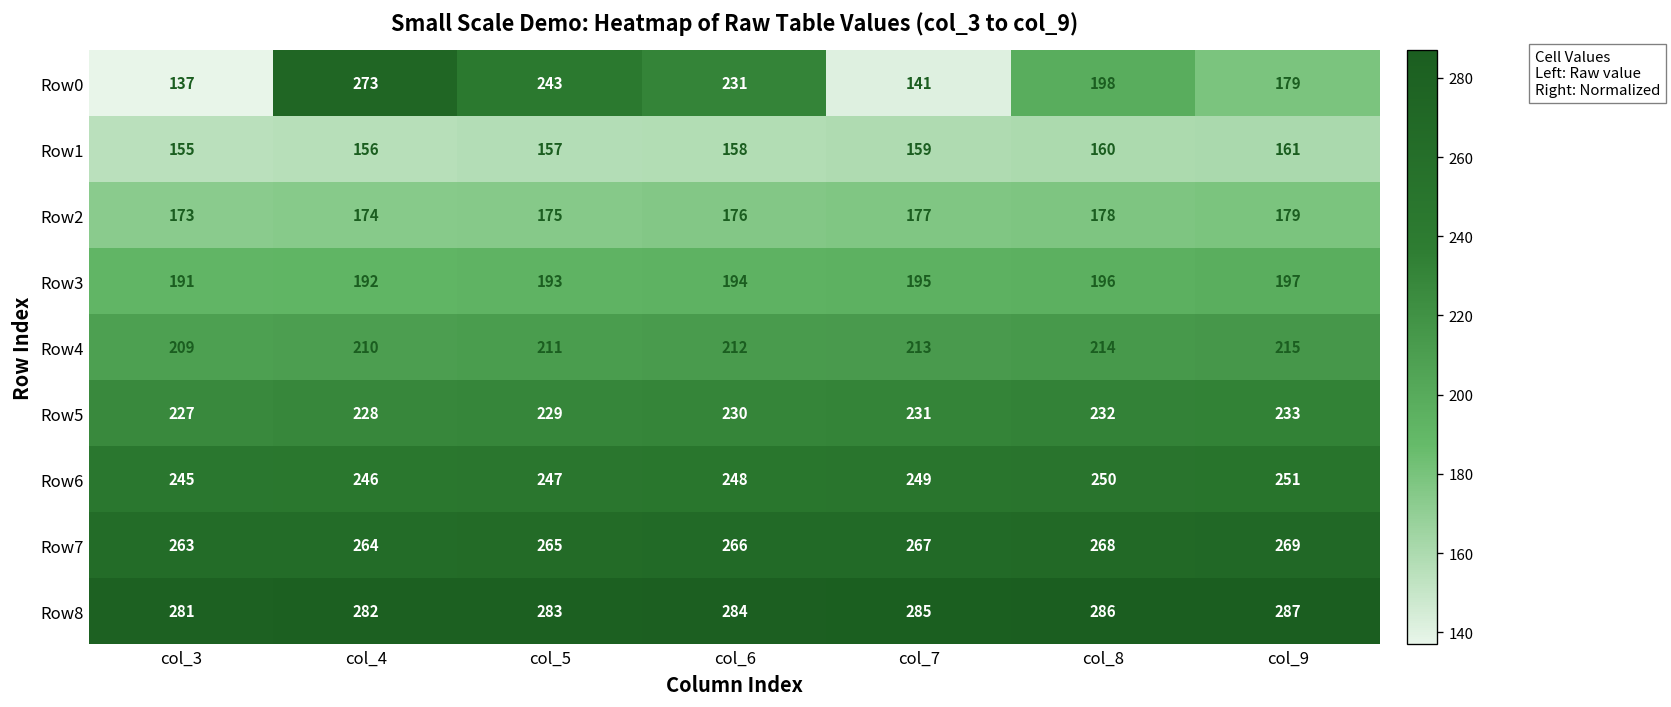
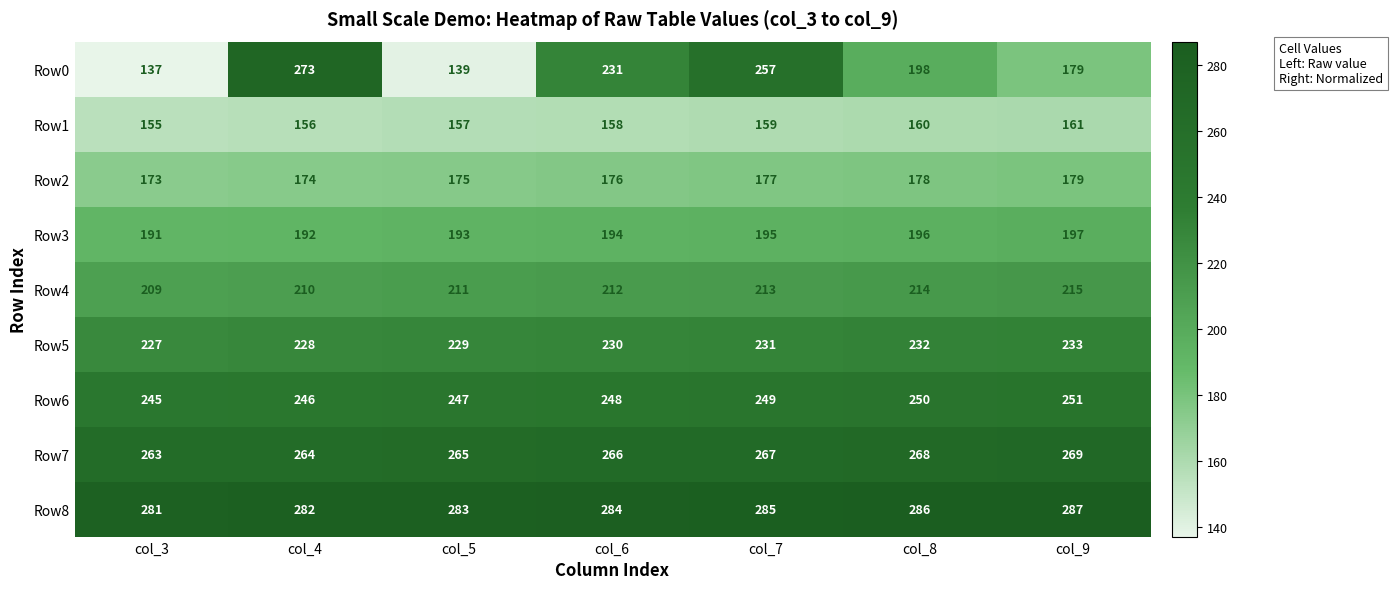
  {
    "Row0": {
      "col_3": 137,
      "col_4": 273,
-     "col_5": 243,
+     "col_5": 139,
      "col_6": 231,
-     "col_7": 141,
+     "col_7": 257,
      "col_8": 198,
      "col_9": 179
    },
    "Row1": {
      "col_3": 155,
      "col_4": 156,
      "col_5": 157,
      "col_6": 158,
      "col_7": 159,
      "col_8": 160,
      "col_9": 161
    },
    "Row2": {
      "col_3": 173,
      "col_4": 174,
      "col_5": 175,
      "col_6": 176,
      "col_7": 177,
      "col_8": 178,
      "col_9": 179
    },
    "Row3": {
      "col_3": 191,
      "col_4": 192,
      "col_5": 193,
      "col_6": 194,
      "col_7": 195,
      "col_8": 196,
      "col_9": 197
    },
    "Row4": {
      "col_3": 209,
      "col_4": 210,
      "col_5": 211,
      "col_6": 212,
      "col_7": 213,
      "col_8": 214,
      "col_9": 215
    },
    "Row5": {
      "col_3": 227,
      "col_4": 228,
      "col_5": 229,
      "col_6": 230,
      "col_7": 231,
      "col_8": 232,
      "col_9": 233
    },
    "Row6": {
      "col_3": 245,
      "col_4": 246,
      "col_5": 247,
      "col_6": 248,
      "col_7": 249,
      "col_8": 250,
      "col_9": 251
    },
    "Row7": {
      "col_3": 263,
      "col_4": 264,
      "col_5": 265,
      "col_6": 266,
      "col_7": 267,
      "col_8": 268,
      "col_9": 269
    },
    "Row8": {
      "col_3": 281,
      "col_4": 282,
      "col_5": 283,
      "col_6": 284,
      "col_7": 285,
      "col_8": 286,
      "col_9": 287
    }
  }
